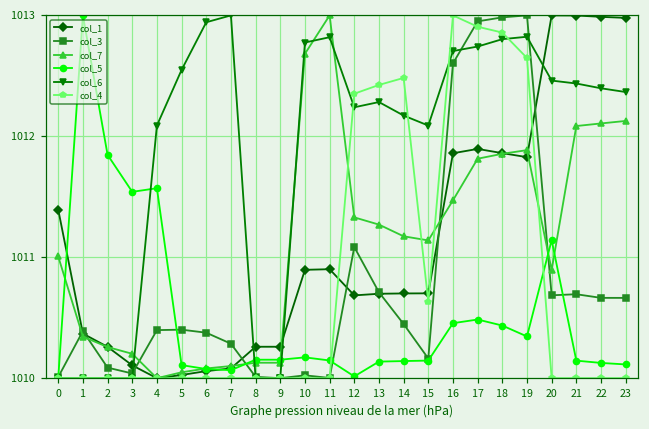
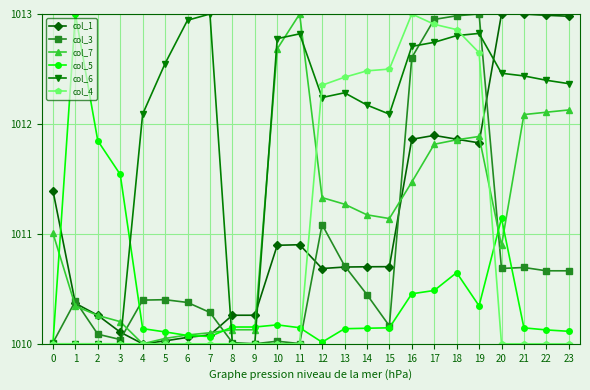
  {
    "col_7": {
      "0": 1011.01,
      "1": 1010.34,
      "3": 1010.20,
      "8": 1010.13,
      "9": 1010.13,
      "10": 1012.68,
      "11": 1013.00,
      "12": 1011.33,
      "13": 1011.27,
      "14": 1011.17,
      "15": 1011.14,
      "16": 1011.47,
      "17": 1011.81,
      "19": 1011.89,
      "20": 1010.89,
      "21": 1012.09,
      "22": 1012.11,
      "23": 1012.13
    },
    "col_5": {
      "1": 1013.00,
      "2": 1011.85,
      "3": 1011.54,
-     "4": 1011.57,
+     "4": 1010.14,
      "5": 1010.11,
      "8": 1010.15,
      "9": 1010.15,
      "10": 1010.17,
      "11": 1010.15,
      "12": 1010.01,
      "13": 1010.14,
      "14": 1010.14,
      "16": 1010.45,
      "17": 1010.49,
-     "18": 1010.44,
+     "18": 1010.65,
      "19": 1010.35,
      "20": 1011.14,
      "21": 1010.15,
      "22": 1010.13,
      "23": 1010.11
    },
    "col_4": {
      "5": 1010.00,
      "6": 1010.00,
      "7": 1010.00,
      "10": 1010.00,
      "12": 1012.35,
      "13": 1012.42,
      "14": 1012.48,
-     "15": 1010.63,
+     "15": 1012.50,
      "16": 1013.00,
      "17": 1012.91,
      "18": 1012.86,
      "19": 1012.65,
      "20": 1010.00,
      "21": 1010.00,
      "22": 1010.00,
      "23": 1010.00
    }
  }
